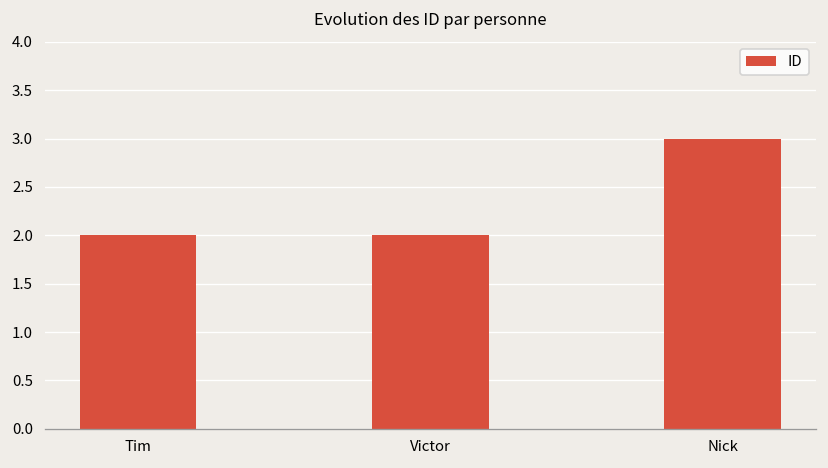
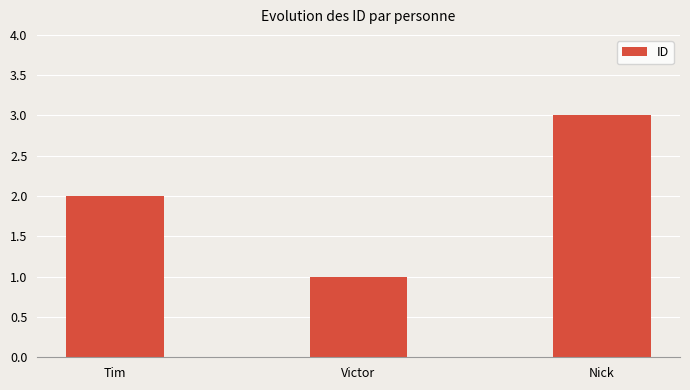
  {
    "Tim": 2,
-   "Victor": 2,
+   "Victor": 1,
    "Nick": 3
  }
